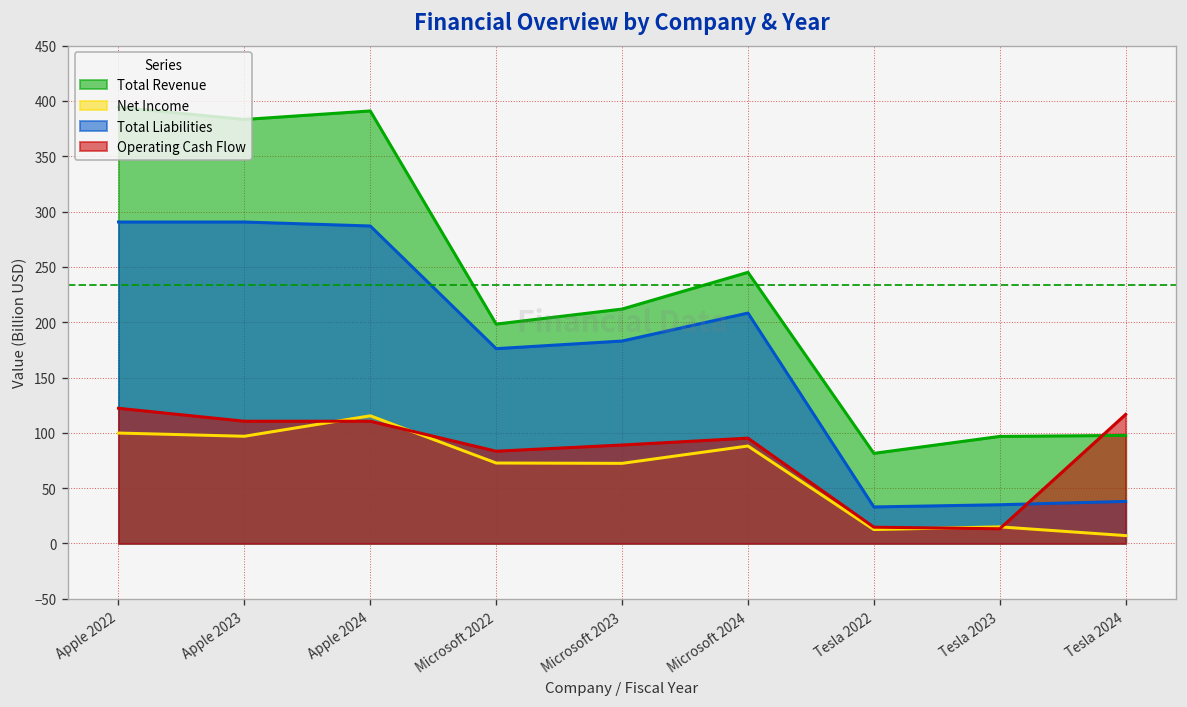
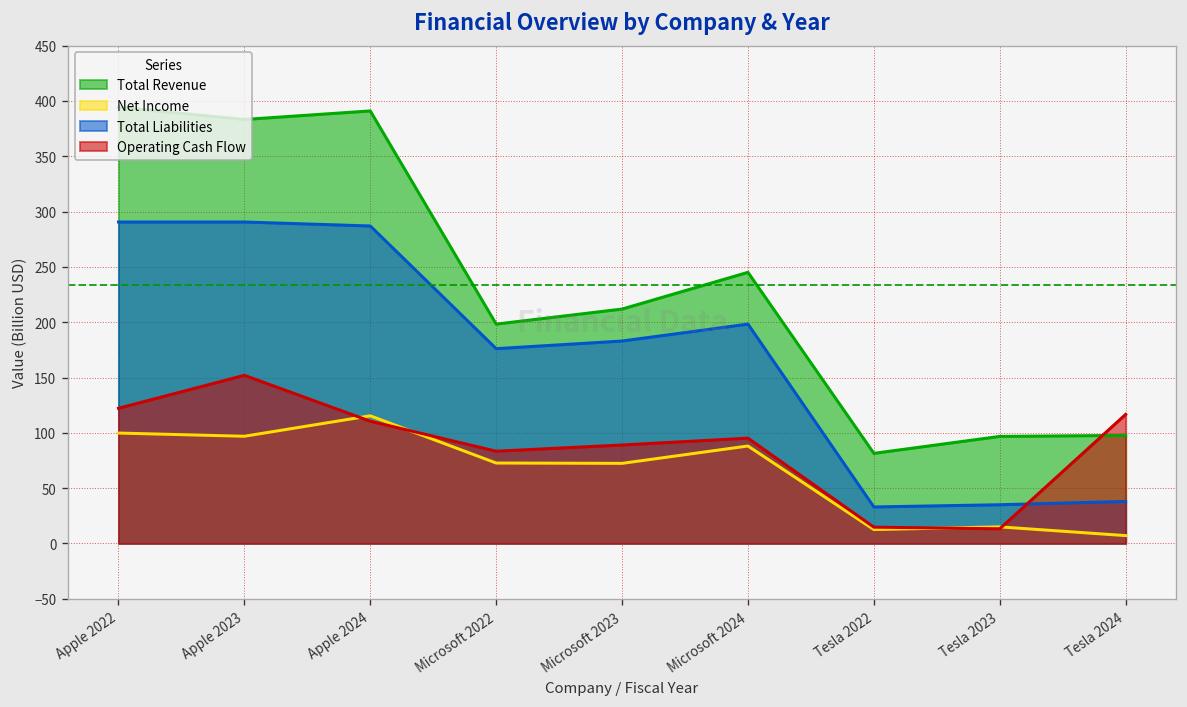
  {
    "Total Revenue": {
      "Apple 2024": 390,
      "Microsoft 2022": 200,
      "Microsoft 2023": 210,
      "Microsoft 2024": 250,
      "Tesla 2022": 80,
      "Tesla 2023": 100,
      "Tesla 2024": 100
    },
    "Net Income": {
      "Apple 2022": 100,
      "Apple 2023": 100,
      "Apple 2024": 120,
      "Microsoft 2022": 70,
      "Microsoft 2023": 70,
      "Microsoft 2024": 90,
      "Tesla 2024": 10
    },
    "Total Liabilities": {
      "Apple 2022": 290,
      "Apple 2023": 290,
      "Apple 2024": 290,
      "Microsoft 2022": 180,
      "Microsoft 2023": 180,
-     "Microsoft 2024": 210,
+     "Microsoft 2024": 200,
      "Tesla 2022": 30,
      "Tesla 2023": 40,
      "Tesla 2024": 40
    },
    "Operating Cash Flow": {
      "Apple 2022": 120,
-     "Apple 2023": 110,
+     "Apple 2023": 150,
      "Apple 2024": 110,
      "Microsoft 2022": 80,
      "Microsoft 2023": 90,
      "Microsoft 2024": 100,
      "Tesla 2024": 120
    }
  }
